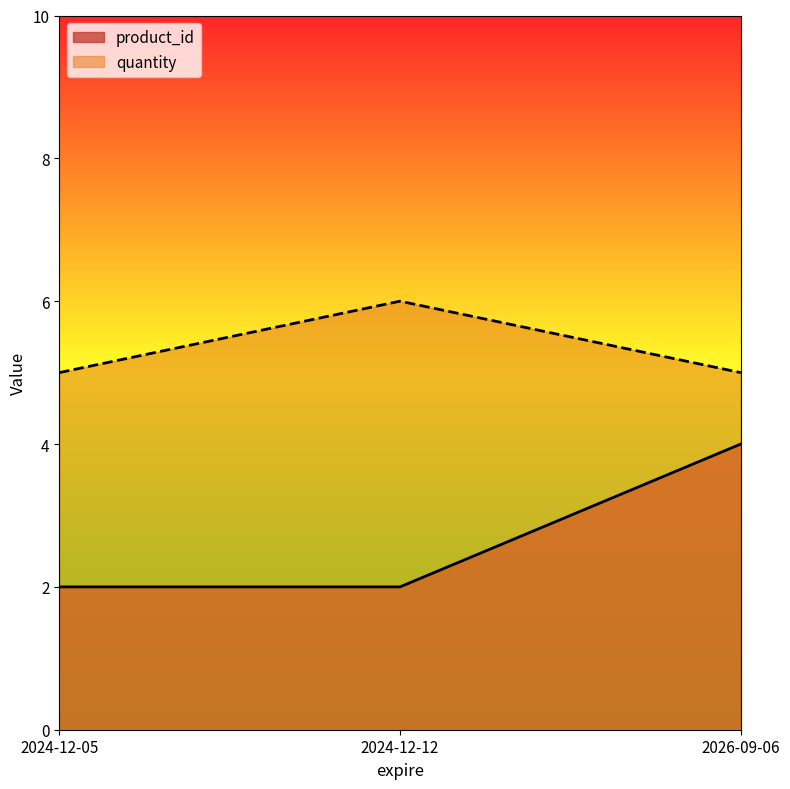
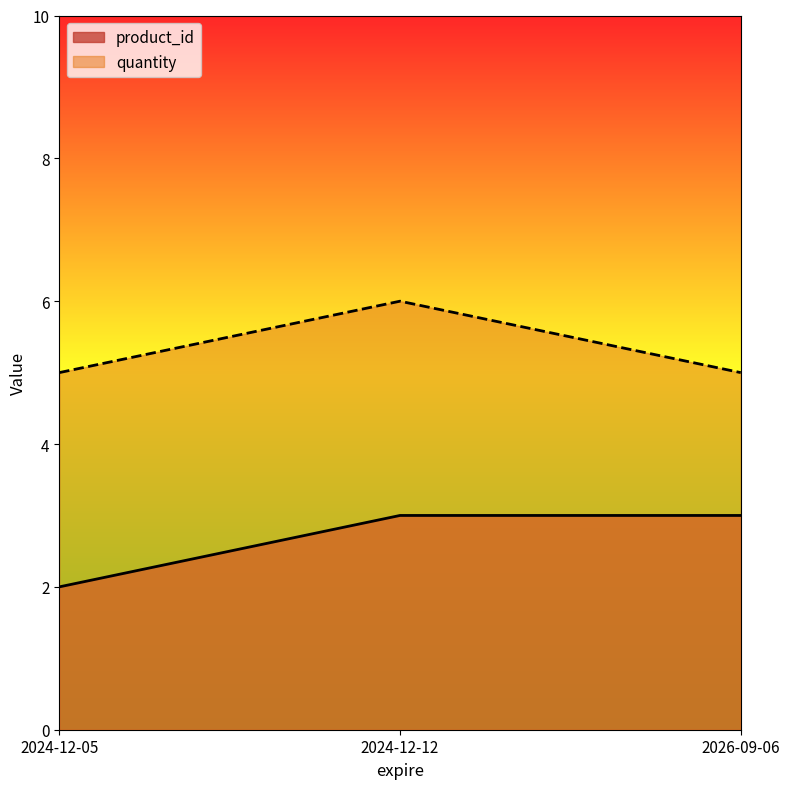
  {
    "product_id": {
      "2024-12-05": 2,
-     "2024-12-12": 2,
-     "2026-09-06": 4
+     "2024-12-12": 3,
+     "2026-09-06": 3
    },
    "quantity": {
      "2024-12-05": 5,
      "2024-12-12": 6,
      "2026-09-06": 5
    }
  }
